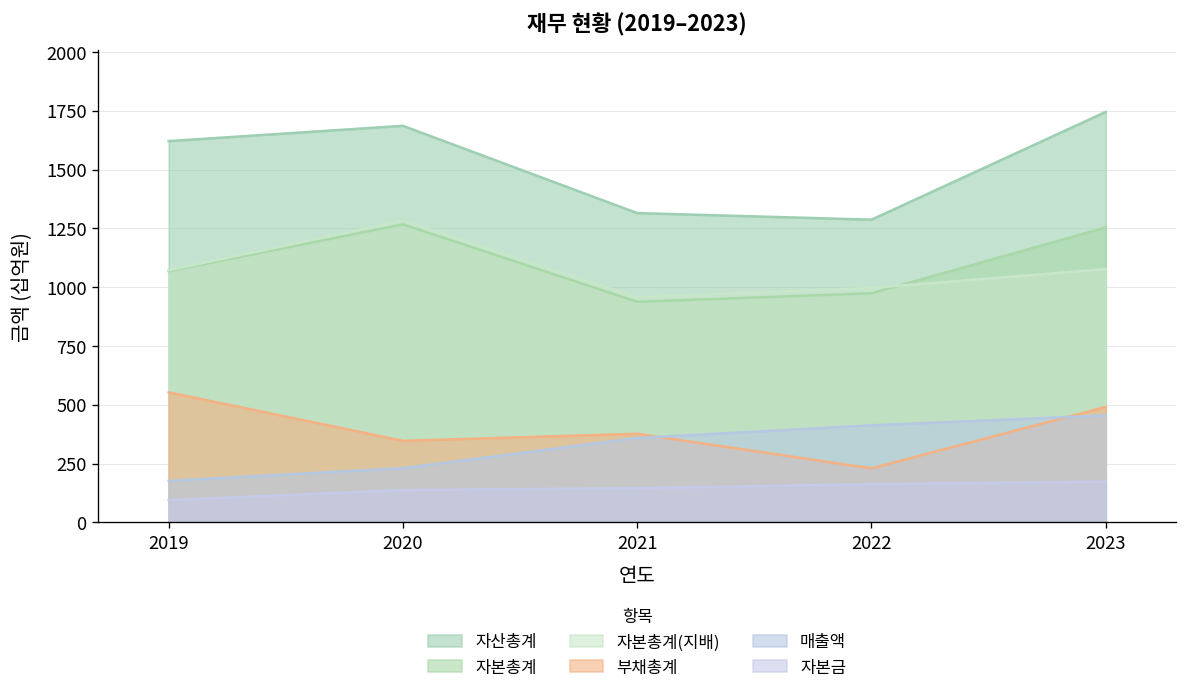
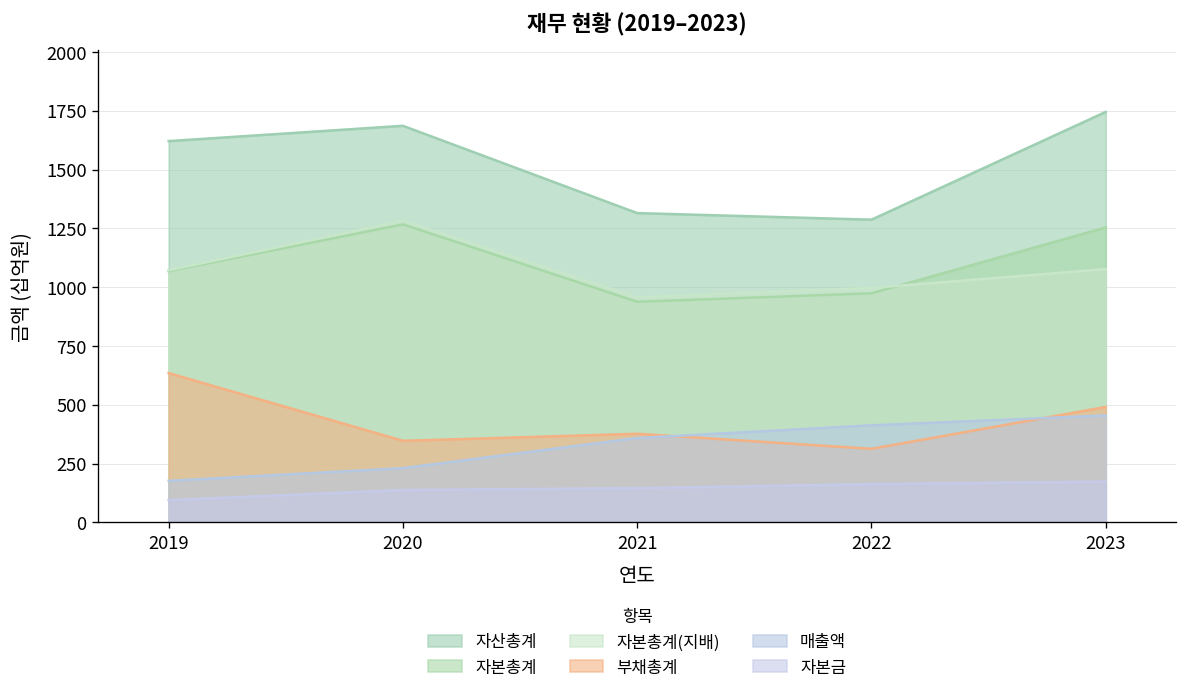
  {
    "부채총계": {
-     "2019": 550,
+     "2019": 640,
      "2020": 350,
      "2021": 380,
-     "2022": 230,
+     "2022": 310,
      "2023": 490
    }
  }
